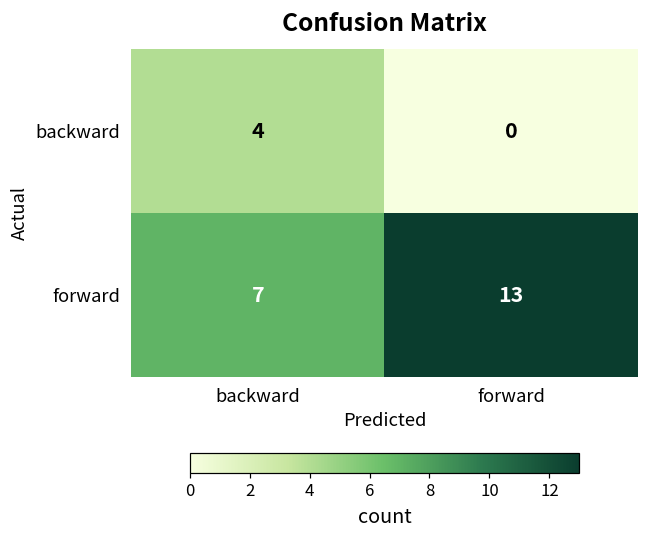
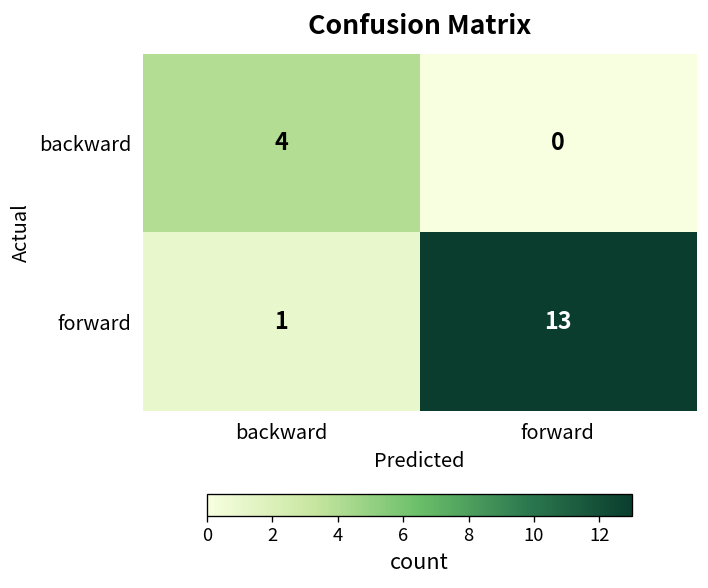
  {
    "backward": {
      "backward": 4,
      "forward": 0
    },
    "forward": {
-     "backward": 7,
+     "backward": 1,
      "forward": 13
    }
  }
